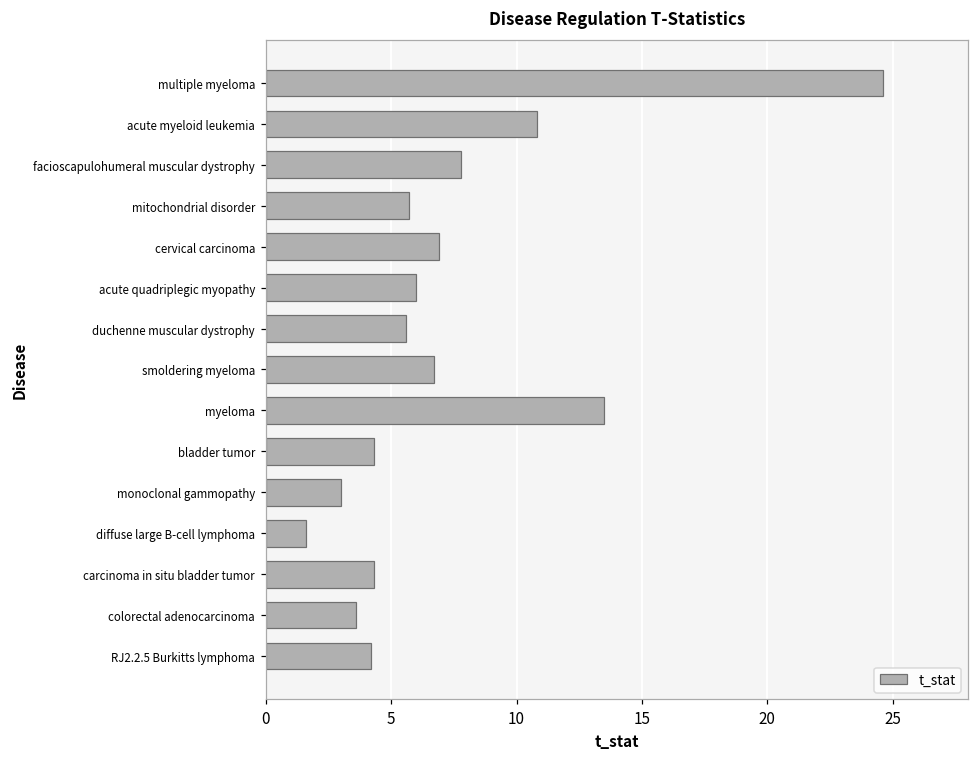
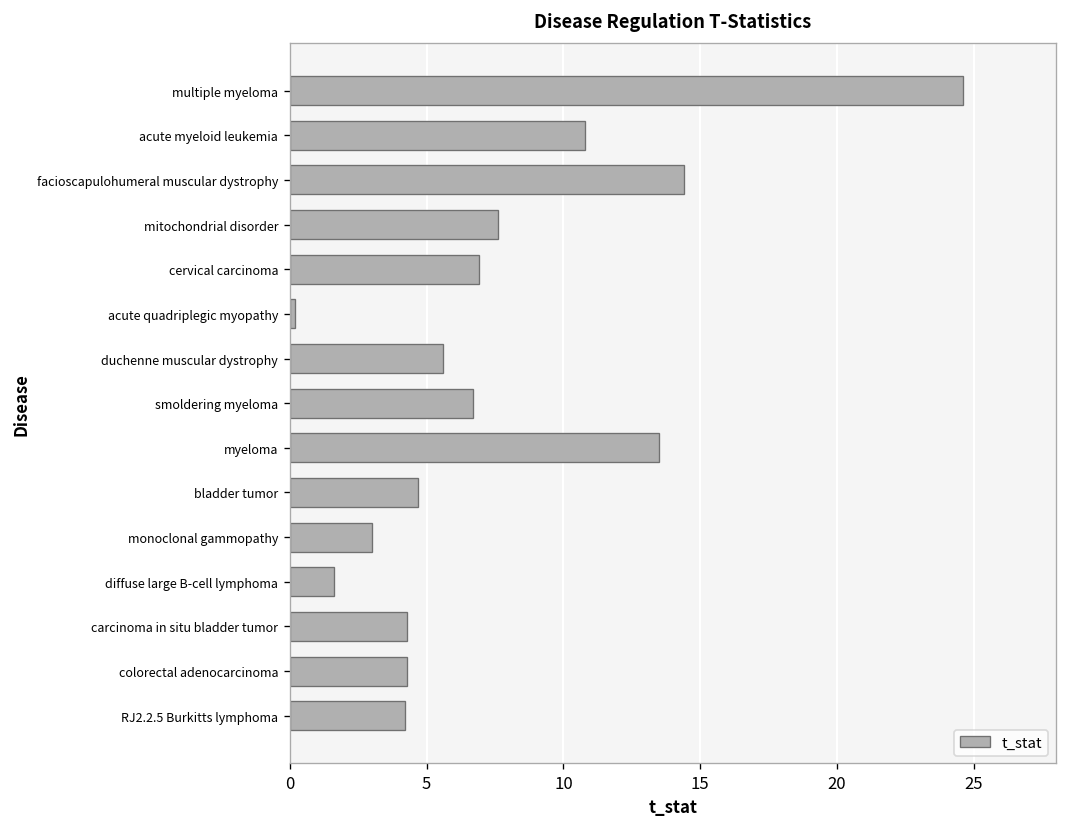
  {
    "multiple myeloma": 24.6,
    "acute myeloid leukemia": 10.8,
-   "facioscapulohumeral muscular dystrophy": 7.8,
-   "mitochondrial disorder": 5.7,
+   "facioscapulohumeral muscular dystrophy": 14.4,
+   "mitochondrial disorder": 7.6,
    "cervical carcinoma": 6.9,
-   "acute quadriplegic myopathy": 6.0,
+   "acute quadriplegic myopathy": 0.2,
    "duchenne muscular dystrophy": 5.6,
    "smoldering myeloma": 6.7,
    "myeloma": 13.5,
-   "bladder tumor": 4.3,
+   "bladder tumor": 4.7,
    "monoclonal gammopathy": 3.0,
    "diffuse large B-cell lymphoma": 1.6,
    "carcinoma in situ bladder tumor": 4.3,
-   "colorectal adenocarcinoma": 3.6,
+   "colorectal adenocarcinoma": 4.3,
    "RJ2.2.5 Burkitts lymphoma": 4.2
  }
